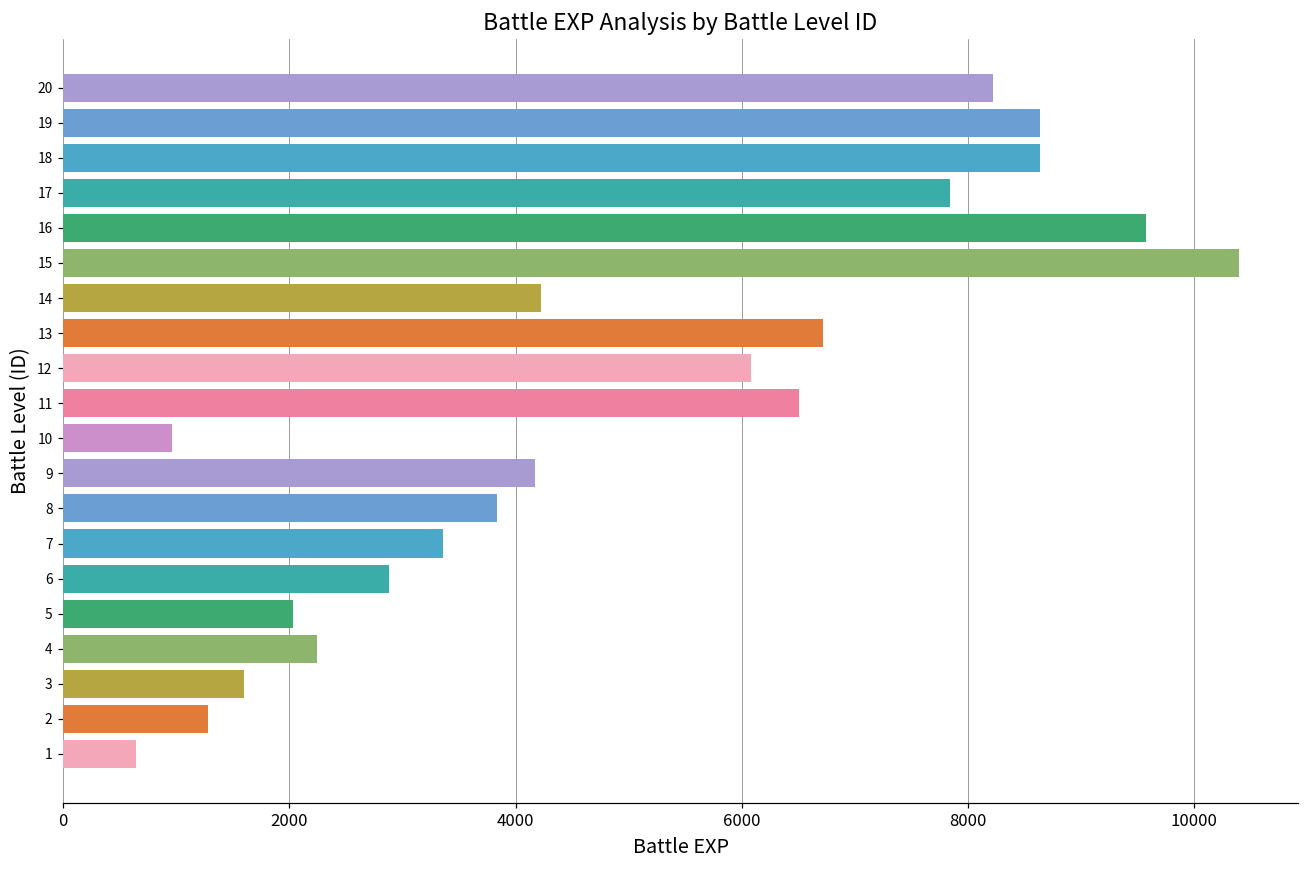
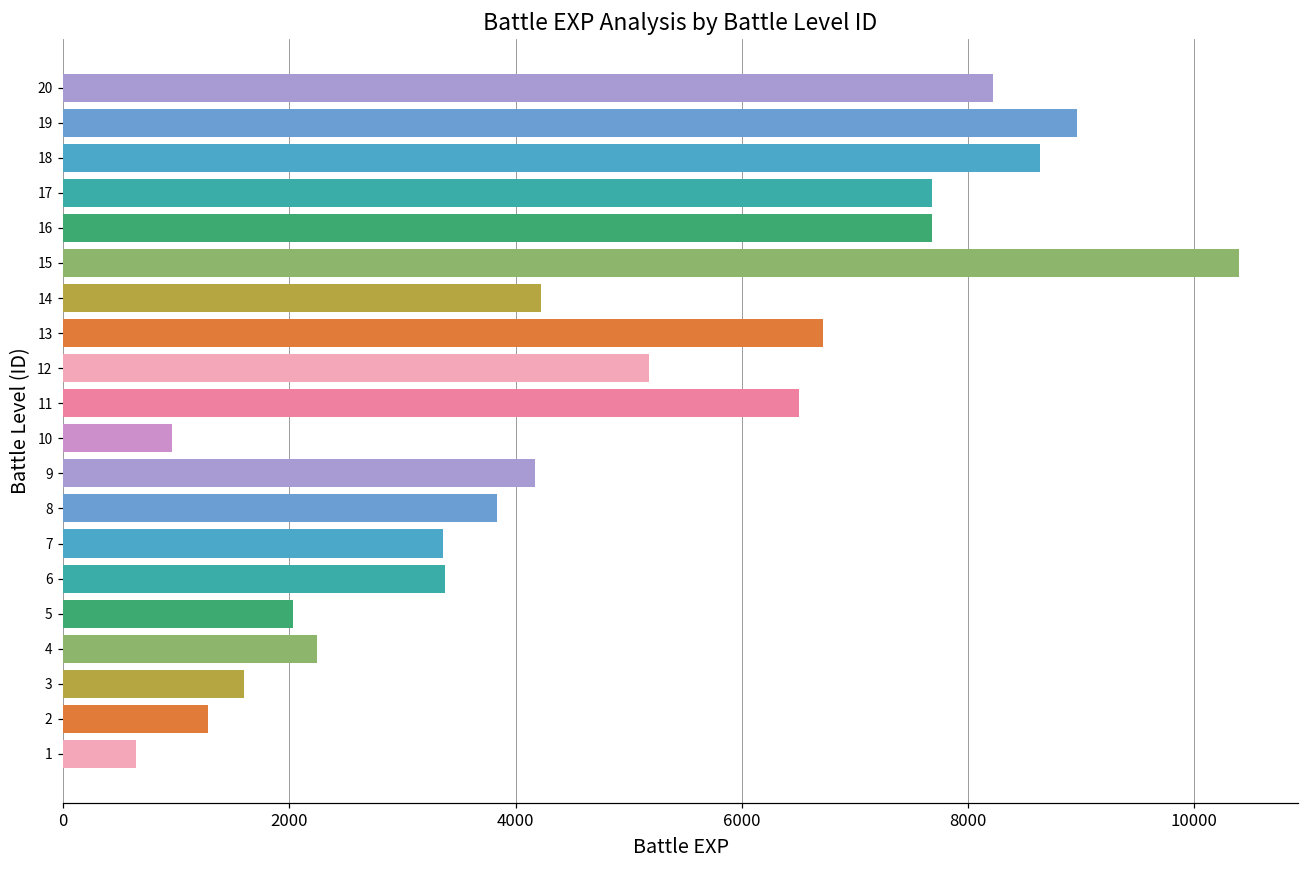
  {
    "20": 8230,
-   "19": 8640,
+   "19": 8960,
    "18": 8640,
-   "17": 7840,
-   "16": 9580,
+   "17": 7680,
+   "16": 7680,
    "15": 10400,
    "14": 4220,
    "13": 6720,
-   "12": 6080,
+   "12": 5180,
    "11": 6510,
    "10": 960,
    "9": 4170,
    "8": 3840,
    "7": 3360,
-   "6": 2880,
+   "6": 3370,
    "5": 2030,
    "4": 2240,
    "3": 1600,
    "2": 1280,
    "1": 640
  }
